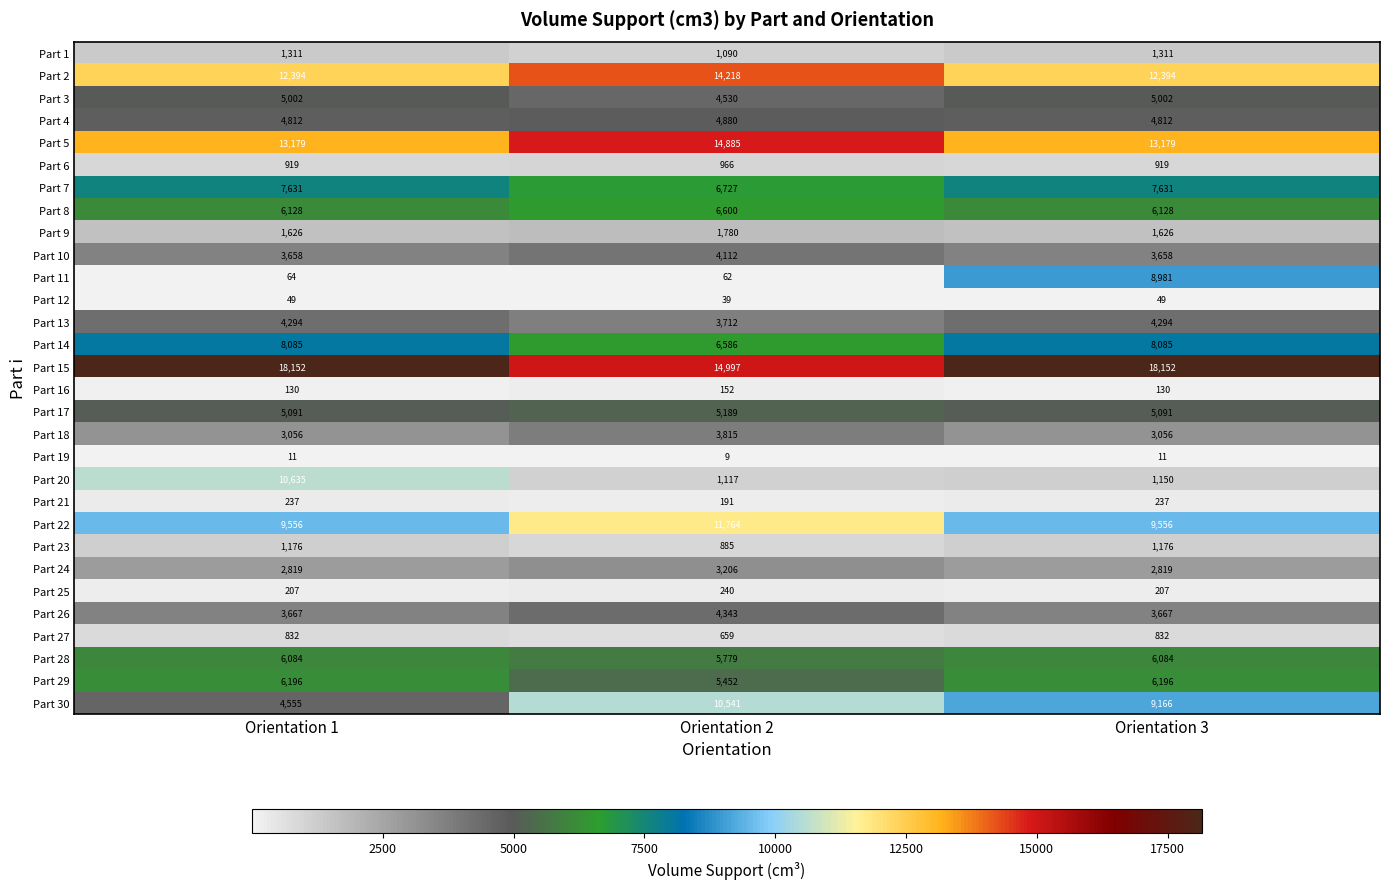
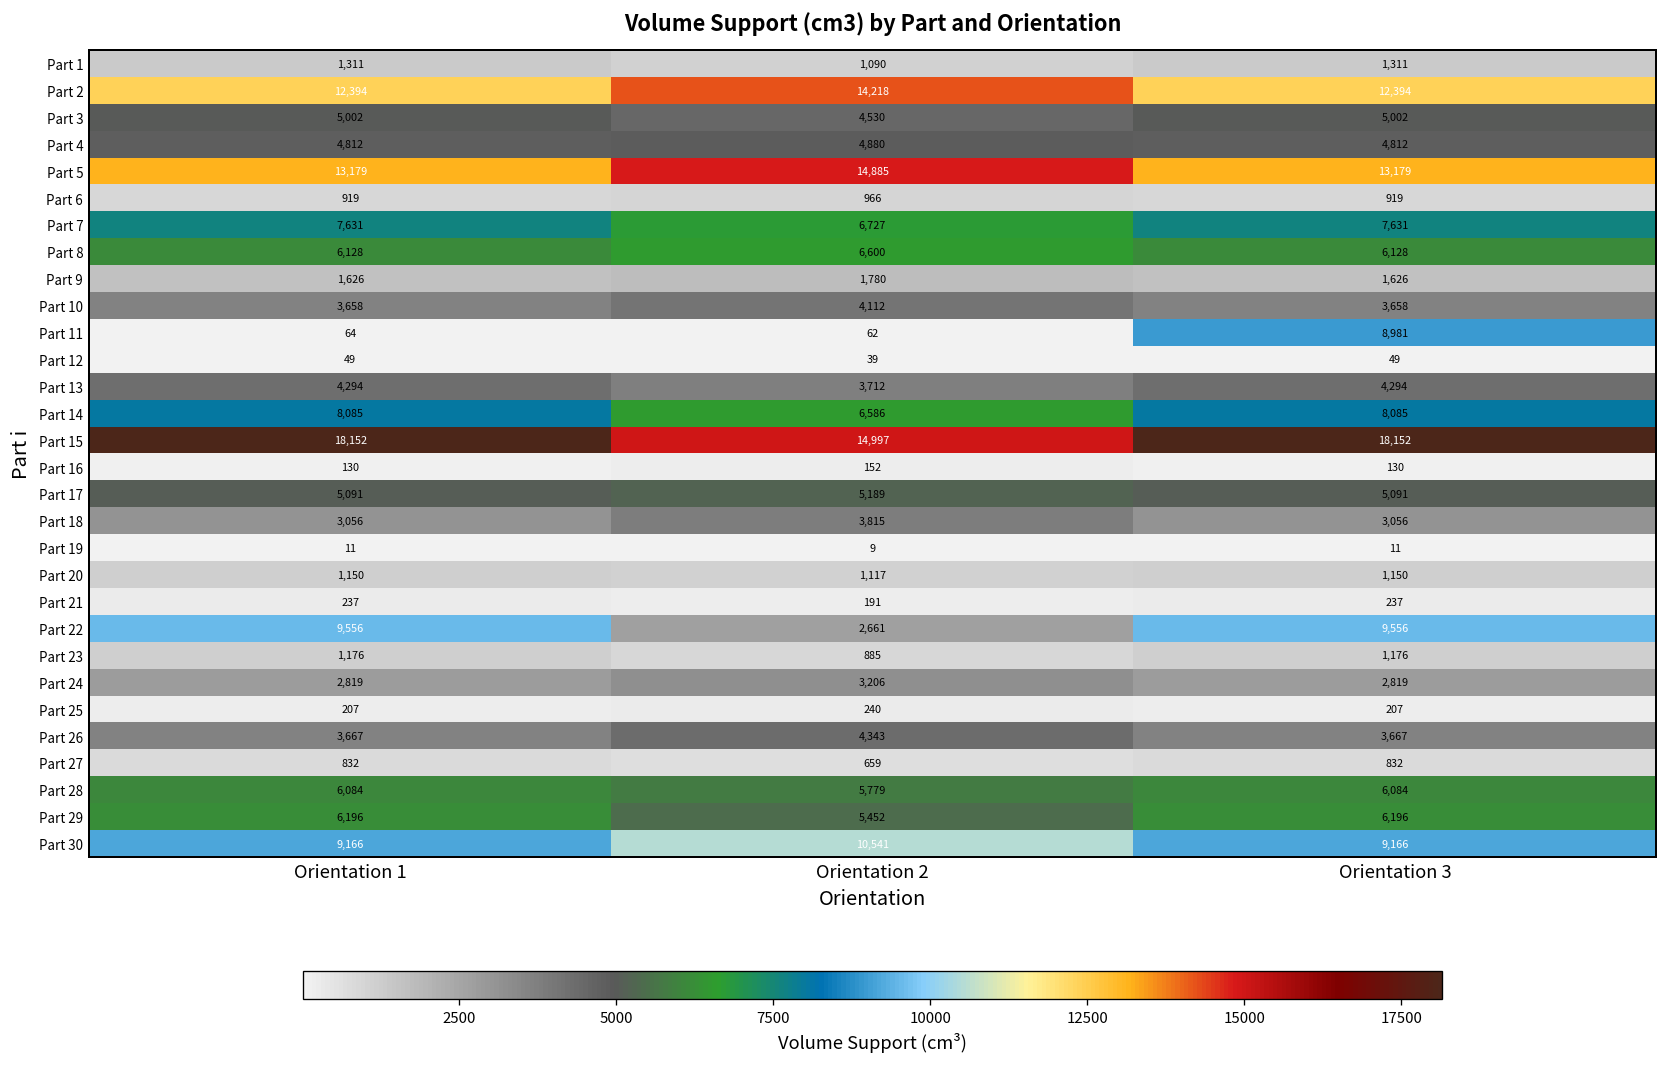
  {
    "Part 1": {
      "Orientation 1": "1,311",
      "Orientation 2": "1,090",
      "Orientation 3": "1,311"
    },
    "Part 2": {
      "Orientation 1": "12,394",
      "Orientation 2": "14,218",
      "Orientation 3": "12,394"
    },
    "Part 3": {
      "Orientation 1": "5,002",
      "Orientation 2": "4,530",
      "Orientation 3": "5,002"
    },
    "Part 4": {
      "Orientation 1": "4,812",
      "Orientation 2": "4,880",
      "Orientation 3": "4,812"
    },
    "Part 5": {
      "Orientation 1": "13,179",
      "Orientation 2": "14,885",
      "Orientation 3": "13,179"
    },
    "Part 6": {
      "Orientation 1": "919",
      "Orientation 2": "966",
      "Orientation 3": "919"
    },
    "Part 7": {
      "Orientation 1": "7,631",
      "Orientation 2": "6,727",
      "Orientation 3": "7,631"
    },
    "Part 8": {
      "Orientation 1": "6,128",
      "Orientation 2": "6,600",
      "Orientation 3": "6,128"
    },
    "Part 9": {
      "Orientation 1": "1,626",
      "Orientation 2": "1,780",
      "Orientation 3": "1,626"
    },
    "Part 10": {
      "Orientation 1": "3,658",
      "Orientation 2": "4,112",
      "Orientation 3": "3,658"
    },
    "Part 11": {
      "Orientation 1": "64",
      "Orientation 2": "62",
      "Orientation 3": "8,981"
    },
    "Part 12": {
      "Orientation 1": "49",
      "Orientation 2": "39",
      "Orientation 3": "49"
    },
    "Part 13": {
      "Orientation 1": "4,294",
      "Orientation 2": "3,712",
      "Orientation 3": "4,294"
    },
    "Part 14": {
      "Orientation 1": "8,085",
      "Orientation 2": "6,586",
      "Orientation 3": "8,085"
    },
    "Part 15": {
      "Orientation 1": "18,152",
      "Orientation 2": "14,997",
      "Orientation 3": "18,152"
    },
    "Part 16": {
      "Orientation 1": "130",
      "Orientation 2": "152",
      "Orientation 3": "130"
    },
    "Part 17": {
      "Orientation 1": "5,091",
      "Orientation 2": "5,189",
      "Orientation 3": "5,091"
    },
    "Part 18": {
      "Orientation 1": "3,056",
      "Orientation 2": "3,815",
      "Orientation 3": "3,056"
    },
    "Part 19": {
      "Orientation 1": "11",
      "Orientation 2": "9",
      "Orientation 3": "11"
    },
    "Part 20": {
-     "Orientation 1": "10,635",
+     "Orientation 1": "1,150",
      "Orientation 2": "1,117",
      "Orientation 3": "1,150"
    },
    "Part 21": {
      "Orientation 1": "237",
      "Orientation 2": "191",
      "Orientation 3": "237"
    },
    "Part 22": {
      "Orientation 1": "9,556",
-     "Orientation 2": "11,764",
+     "Orientation 2": "2,661",
      "Orientation 3": "9,556"
    },
    "Part 23": {
      "Orientation 1": "1,176",
      "Orientation 2": "885",
      "Orientation 3": "1,176"
    },
    "Part 24": {
      "Orientation 1": "2,819",
      "Orientation 2": "3,206",
      "Orientation 3": "2,819"
    },
    "Part 25": {
      "Orientation 1": "207",
      "Orientation 2": "240",
      "Orientation 3": "207"
    },
    "Part 26": {
      "Orientation 1": "3,667",
      "Orientation 2": "4,343",
      "Orientation 3": "3,667"
    },
    "Part 27": {
      "Orientation 1": "832",
      "Orientation 2": "659",
      "Orientation 3": "832"
    },
    "Part 28": {
      "Orientation 1": "6,084",
      "Orientation 2": "5,779",
      "Orientation 3": "6,084"
    },
    "Part 29": {
      "Orientation 1": "6,196",
      "Orientation 2": "5,452",
      "Orientation 3": "6,196"
    },
    "Part 30": {
-     "Orientation 1": "4,555",
+     "Orientation 1": "9,166",
      "Orientation 2": "10,541",
      "Orientation 3": "9,166"
    }
  }
